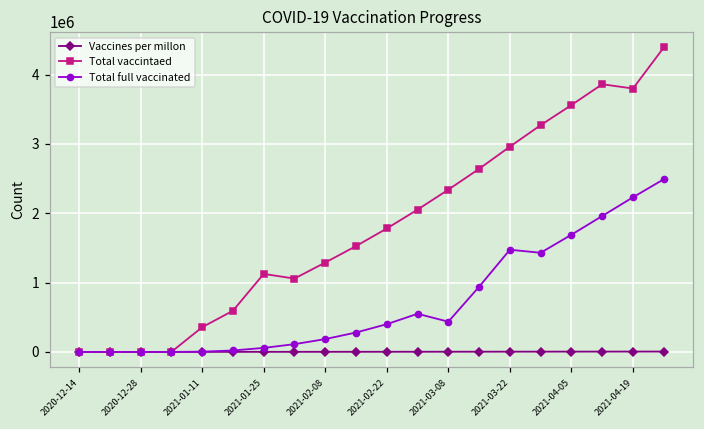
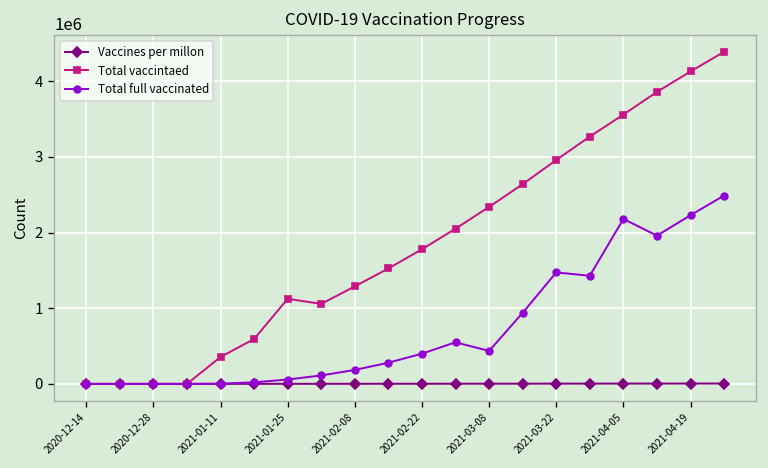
  {
    "Vaccines per millon": {
      "2021-01-25": 0,
      "2021-02-08": 0,
      "2021-02-22": 0,
      "2021-03-08": 0,
      "2021-03-22": 0,
      "2021-04-05": 0,
      "2021-04-19": 0
    },
    "Total vaccintaed": {
      "2021-01-11": 400000,
      "2021-01-25": 1100000,
      "2021-02-08": 1300000,
      "2021-02-22": 1800000,
      "2021-03-08": 2300000,
      "2021-03-22": 3000000,
      "2021-04-05": 3600000,
-     "2021-04-19": 3800000
+     "2021-04-19": 4100000
    },
    "Total full vaccinated": {
      "2021-01-25": 100000,
      "2021-02-08": 200000,
      "2021-02-22": 400000,
      "2021-03-08": 400000,
      "2021-03-22": 1500000,
-     "2021-04-05": 1700000,
+     "2021-04-05": 2200000,
      "2021-04-19": 2200000
    }
  }
